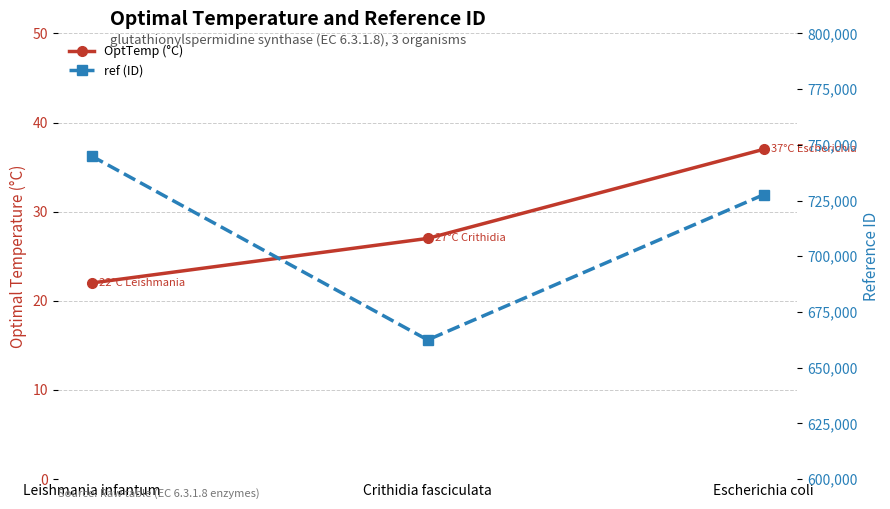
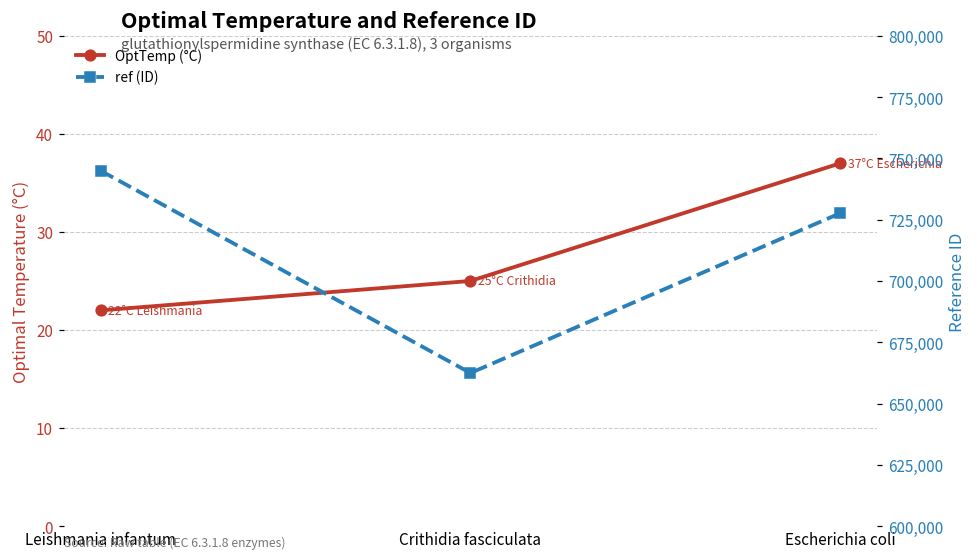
  {
    "OptTemp (°C)": {
      "Leishmania infantum": "22°C",
-     "Crithidia fasciculata": "27°C",
+     "Crithidia fasciculata": "25°C",
      "Escherichia coli": "37°C"
    }
  }
